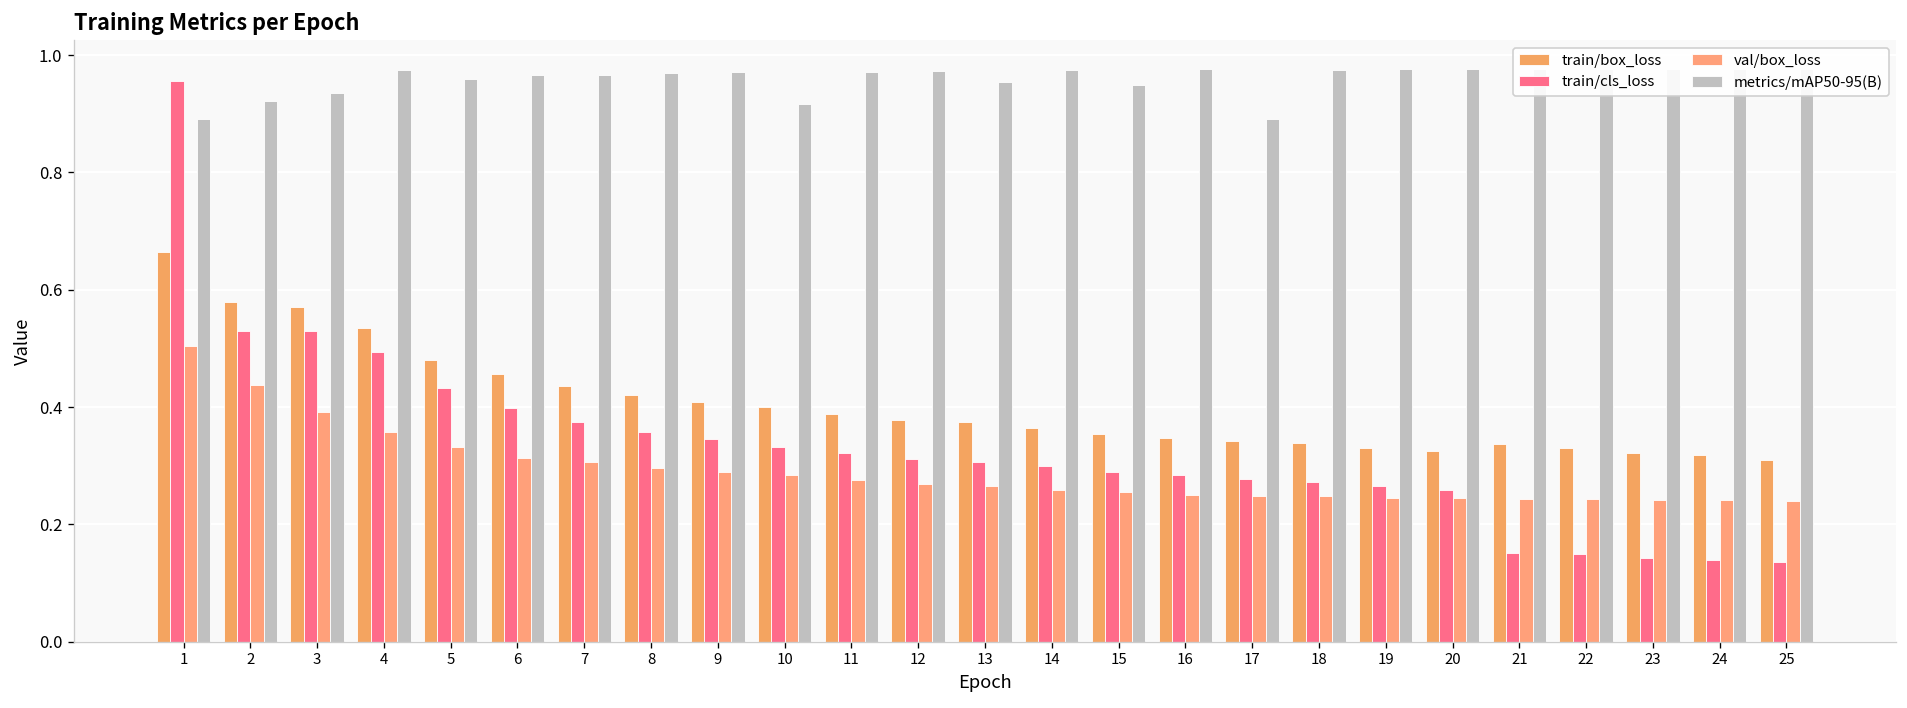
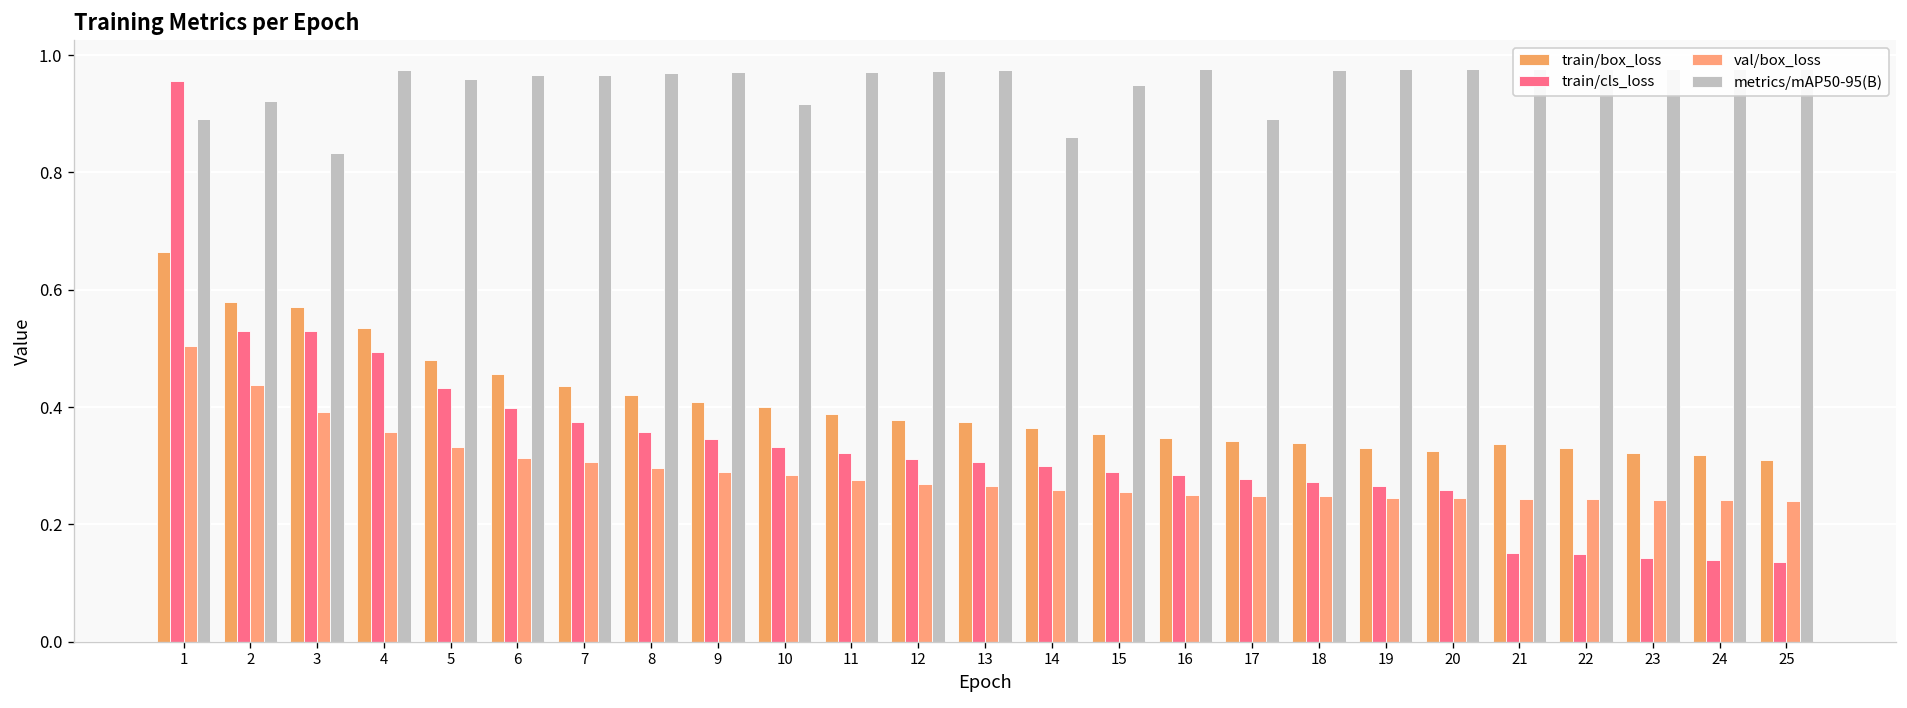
  {
    "metrics/mAP50-95(B)": {
      "1": 0.89,
      "2": 0.92,
-     "3": 0.94,
+     "3": 0.83,
      "4": 0.97,
      "5": 0.96,
      "6": 0.97,
      "7": 0.97,
      "8": 0.97,
      "9": 0.97,
      "10": 0.92,
      "11": 0.97,
      "12": 0.97,
-     "13": 0.95,
-     "14": 0.97,
+     "13": 0.97,
+     "14": 0.86,
      "15": 0.95,
      "16": 0.98,
      "17": 0.89,
      "18": 0.98,
      "19": 0.98,
      "20": 0.98
    }
  }
